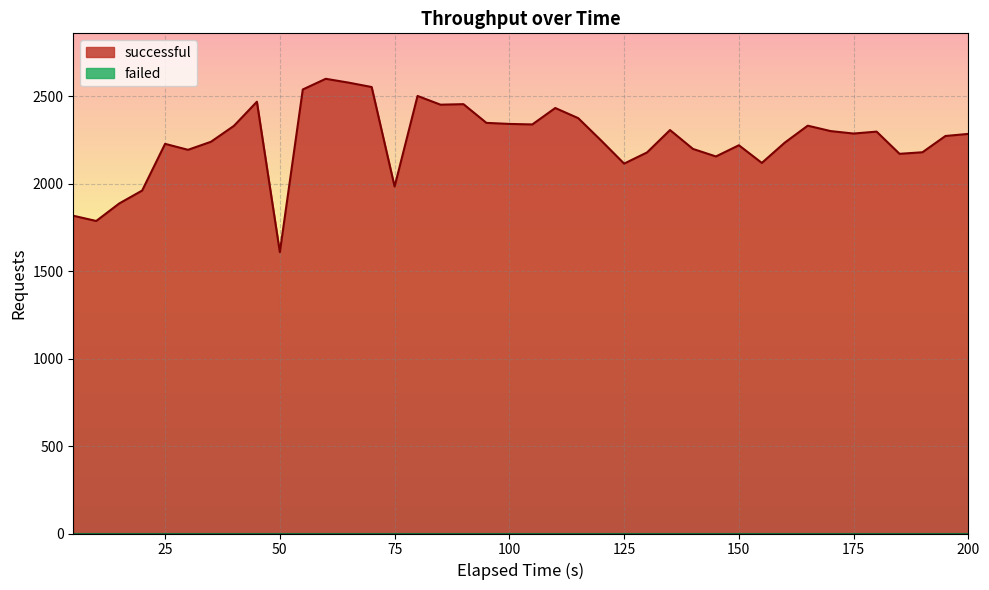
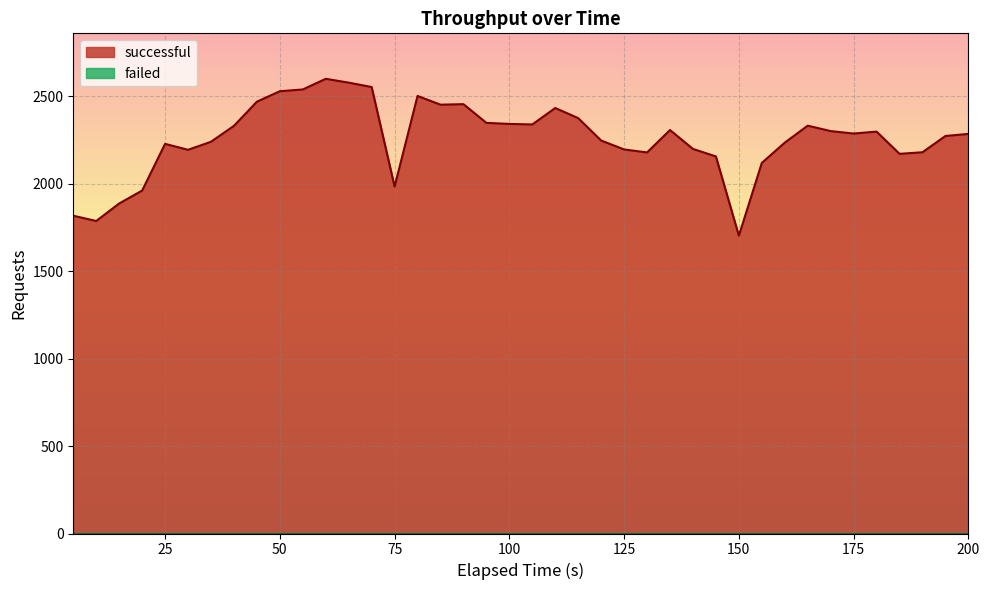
  {
    "successful": {
      "25": 2230,
-     "50": 1610,
+     "50": 2530,
      "75": 1980,
      "100": 2340,
-     "125": 2120,
-     "150": 2220,
+     "125": 2200,
+     "150": 1700,
      "175": 2290
    }
  }
